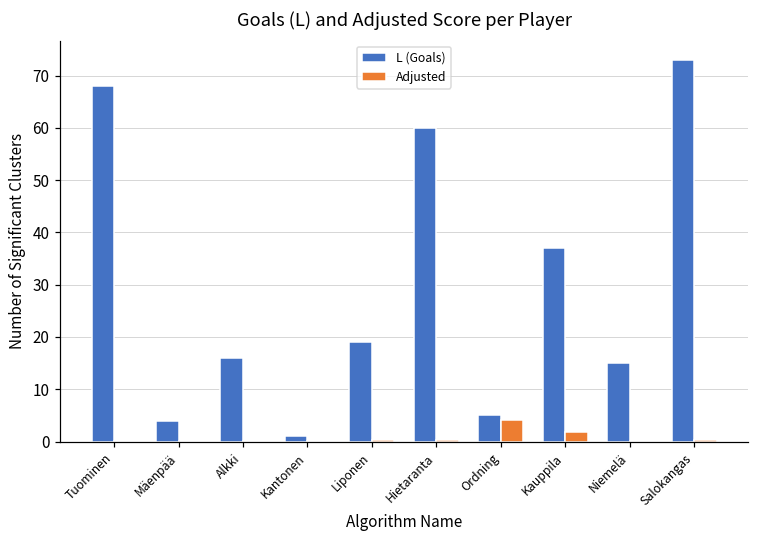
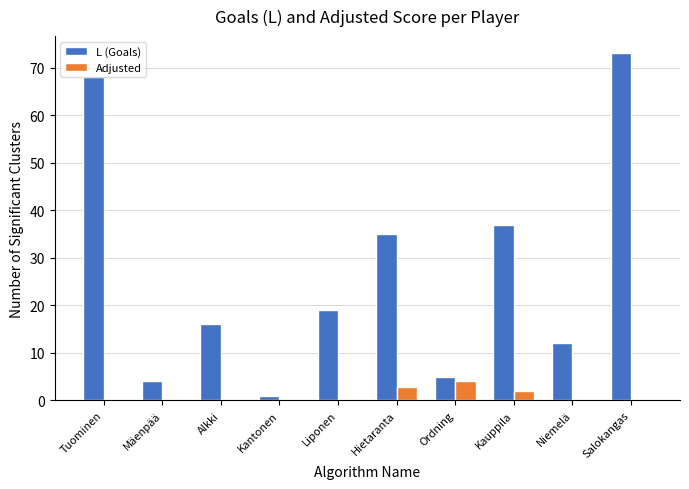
  {
    "L (Goals)": {
      "Tuominen": 68,
      "Mäenpää": 4,
      "Alkki": 16,
      "Kantonen": 1,
      "Liponen": 19,
-     "Hietaranta": 60,
+     "Hietaranta": 35,
      "Ordning": 5,
      "Kauppila": 37,
-     "Niemelä": 15,
+     "Niemelä": 12,
      "Salokangas": 73
    },
    "Adjusted": {
-     "Hietaranta": 0,
+     "Hietaranta": 3,
      "Ordning": 4,
      "Kauppila": 2
    }
  }
